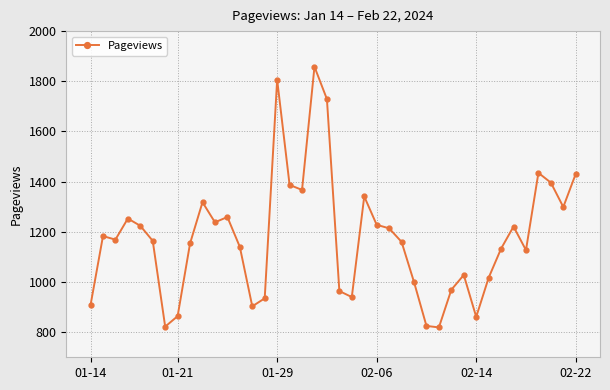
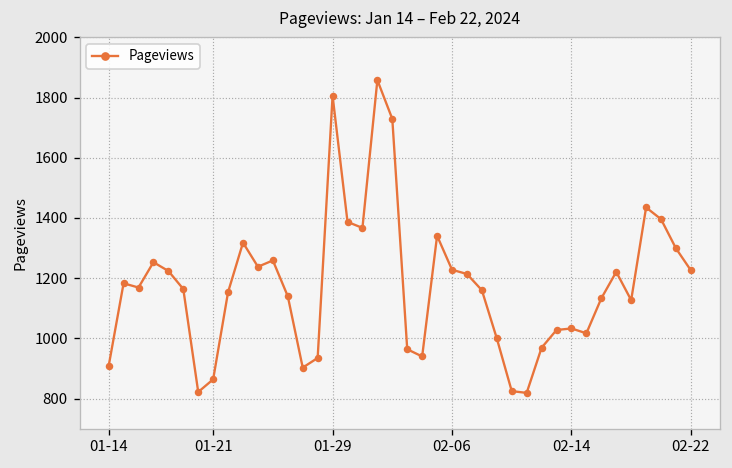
  {
    "01-14": 910,
    "01-21": 860,
    "01-29": 1810,
    "02-06": 1230,
-   "02-14": 860,
-   "02-22": 1430
+   "02-14": 1030,
+   "02-22": 1230
  }
